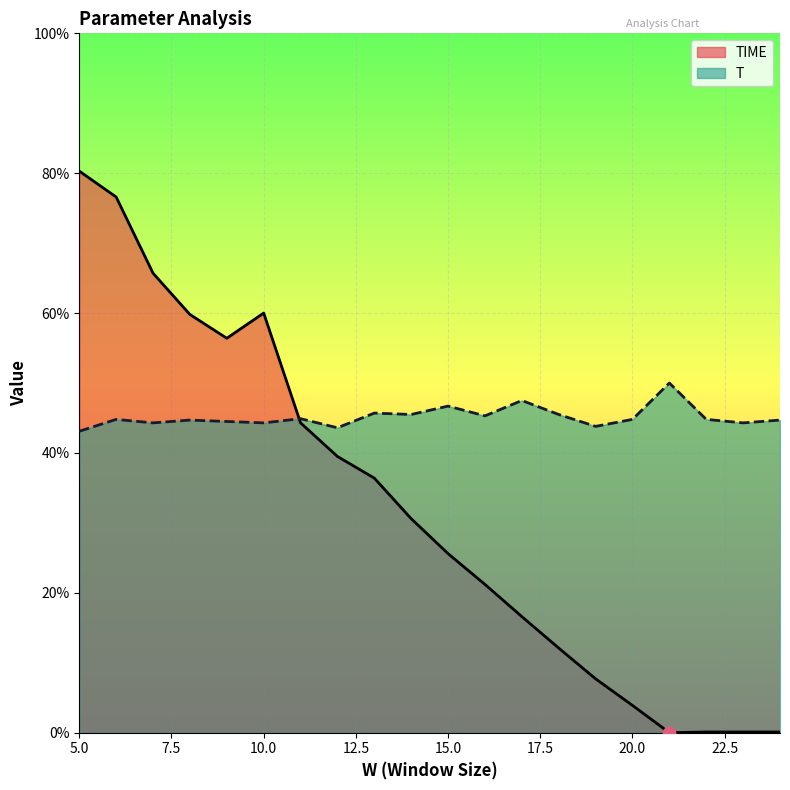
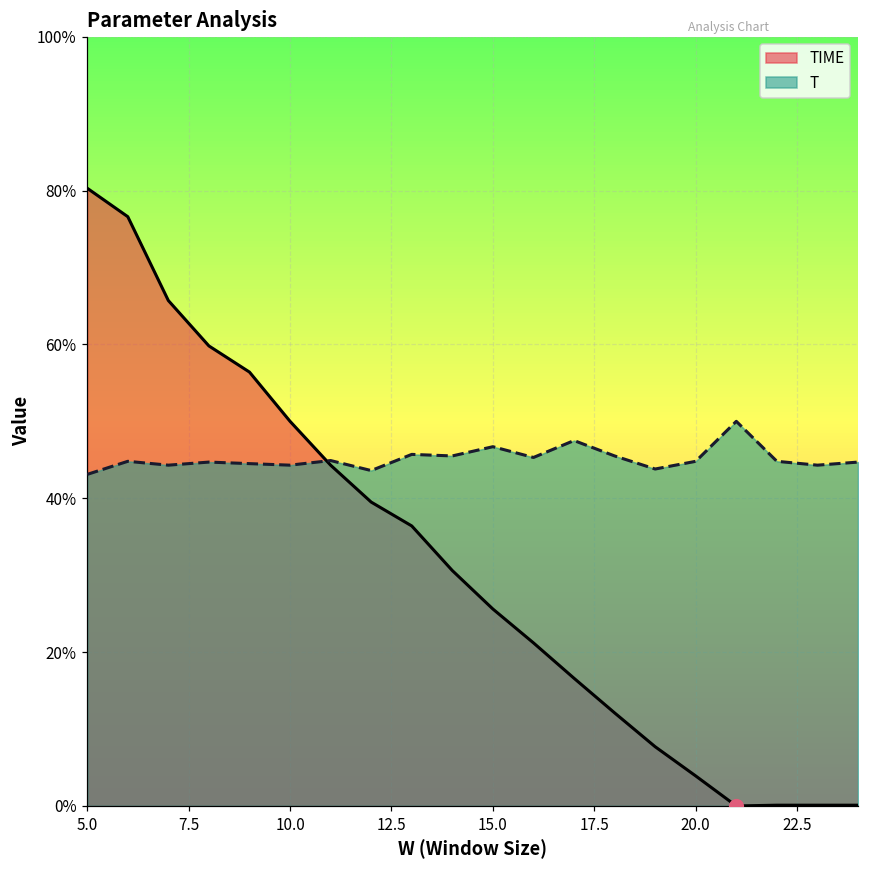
  {
    "TIME": {
      "5.0": "80%",
-     "10.0": "60%",
+     "10.0": "50%",
      "15.0": "26%",
      "20.0": "4%"
    },
    "T": {
      "5.0": "43%",
      "10.0": "44%",
      "15.0": "47%",
      "20.0": "45%"
    }
  }
